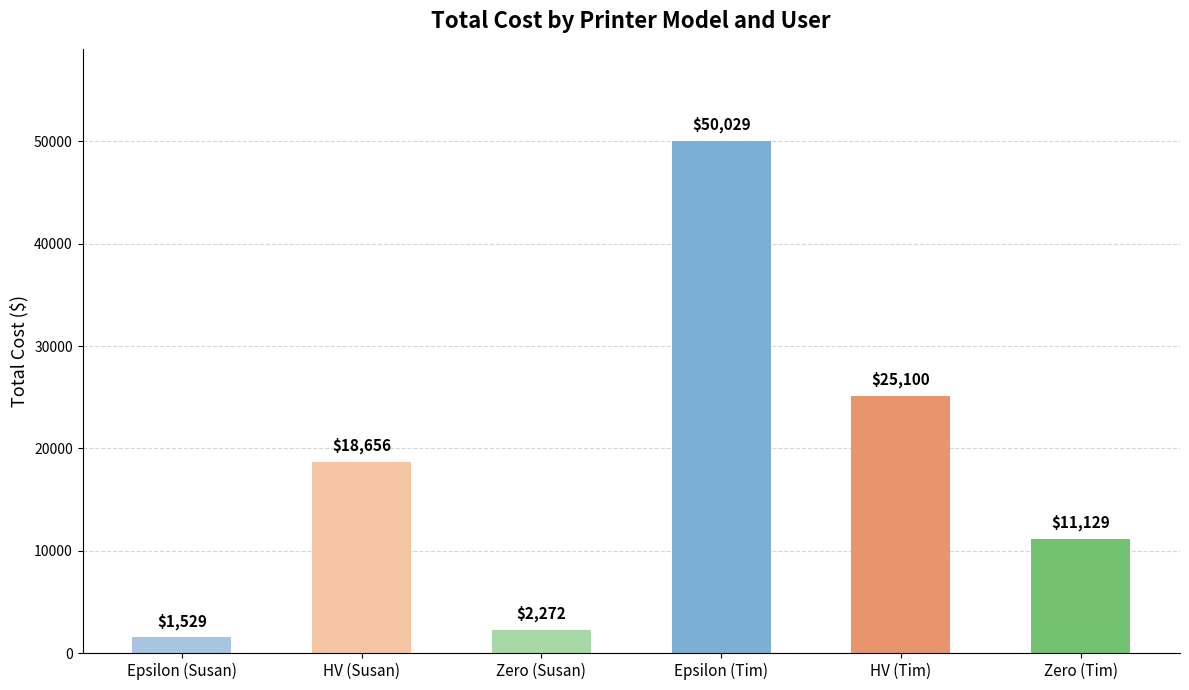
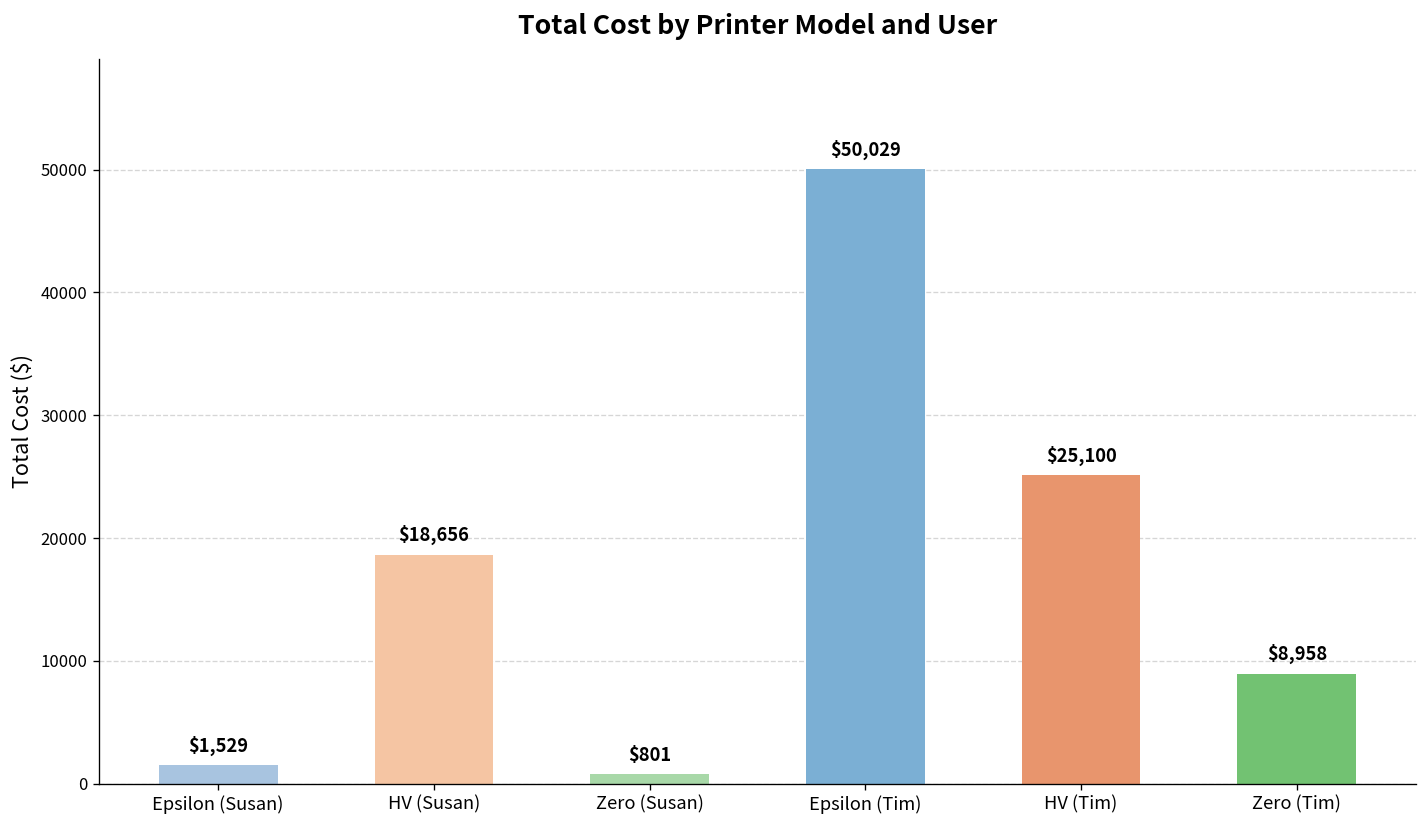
  {
    "Epsilon (Susan)": "$1,529",
    "HV (Susan)": "$18,656",
-   "Zero (Susan)": "$2,272",
+   "Zero (Susan)": "$801",
    "Epsilon (Tim)": "$50,029",
    "HV (Tim)": "$25,100",
-   "Zero (Tim)": "$11,129"
+   "Zero (Tim)": "$8,958"
  }
